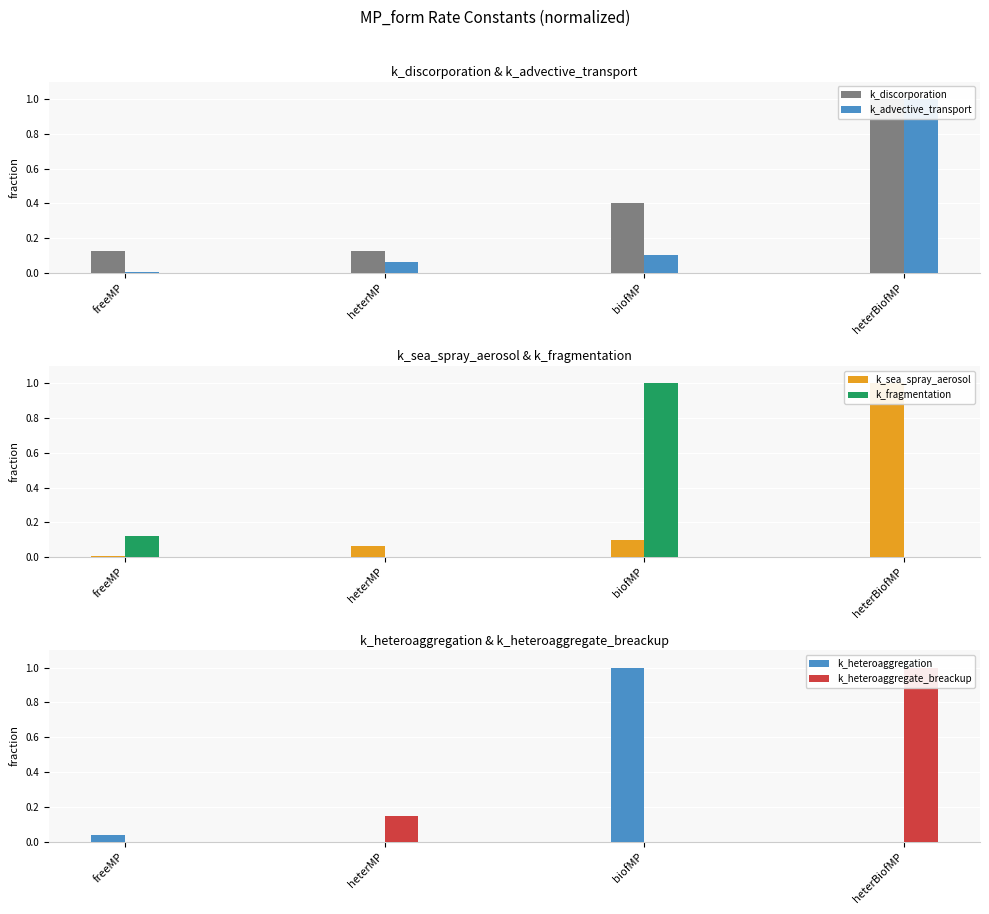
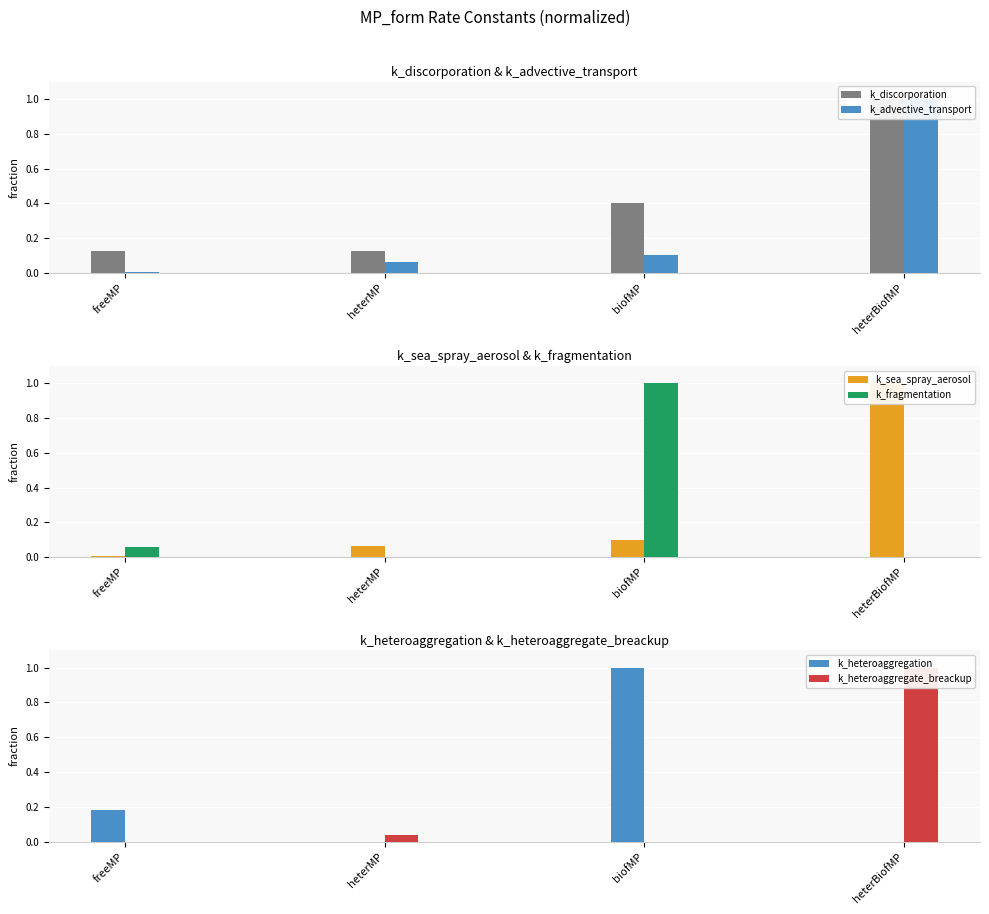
  {
    "k_discorporation & k_advective_transport": {
      "k_discorporation": {
        "freeMP": 0.12,
        "heterMP": 0.12,
        "biofMP": 0.40
      },
      "k_advective_transport": {
        "heterMP": 0.06,
        "biofMP": 0.10
      }
    },
    "k_sea_spray_aerosol & k_fragmentation": {
      "k_sea_spray_aerosol": {
        "heterMP": 0.06,
        "biofMP": 0.10
      },
      "k_fragmentation": {
-       "freeMP": 0.12,
+       "freeMP": 0.06,
        "heterMP": 0.00,
        "biofMP": 1.00,
        "heterBiofMP": 0.00
      }
    },
    "k_heteroaggregation & k_heteroaggregate_breackup": {
      "k_heteroaggregation": {
-       "freeMP": 0.04,
+       "freeMP": 0.18,
        "heterMP": 0.00,
        "biofMP": 1.00,
        "heterBiofMP": 0.00
      },
      "k_heteroaggregate_breackup": {
        "freeMP": 0.00,
-       "heterMP": 0.15,
+       "heterMP": 0.04,
        "biofMP": 0.00
      }
    }
  }
